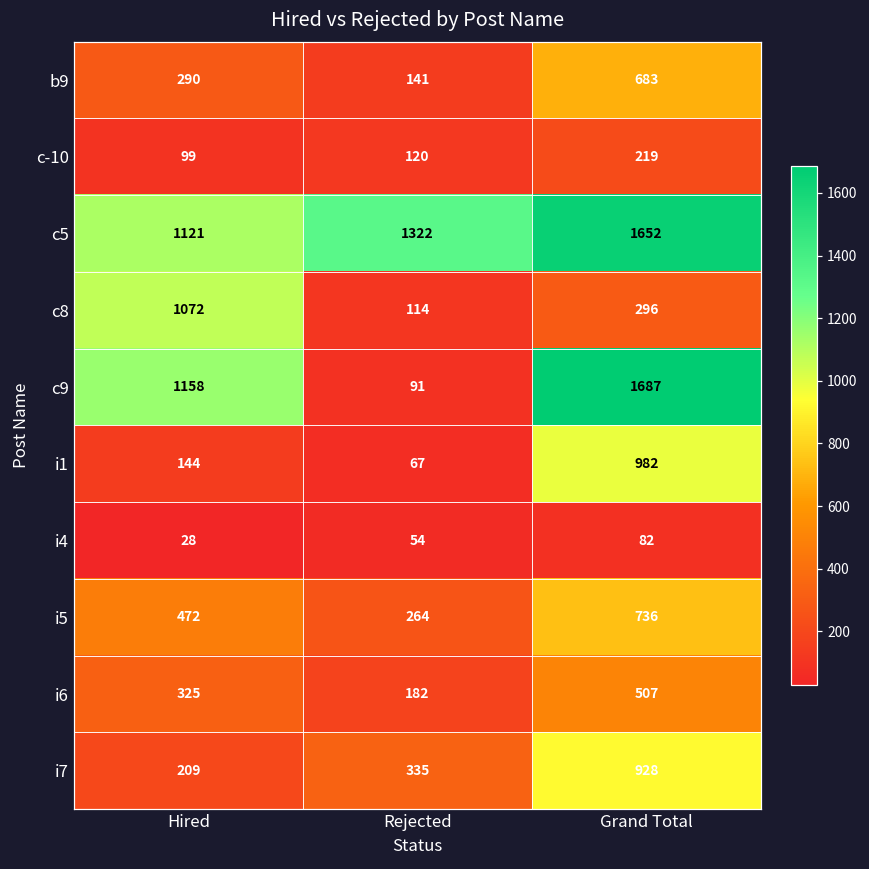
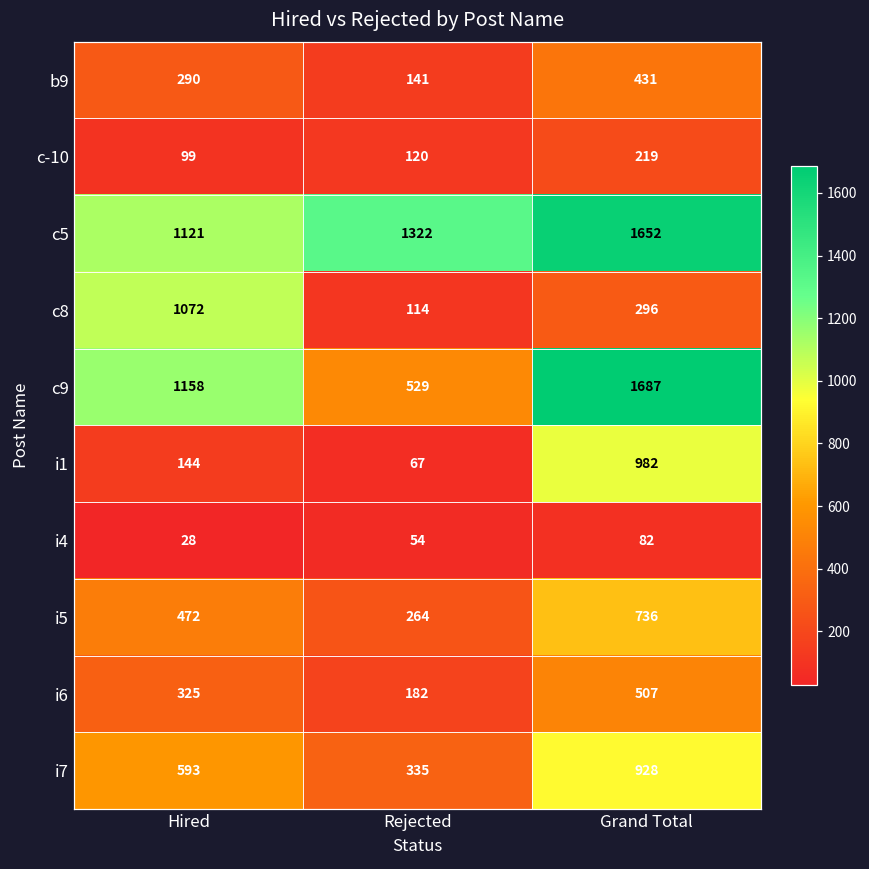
  {
    "b9": {
      "Hired": 290,
      "Rejected": 141,
-     "Grand Total": 683
+     "Grand Total": 431
    },
    "c-10": {
      "Hired": 99,
      "Rejected": 120,
      "Grand Total": 219
    },
    "c5": {
      "Hired": 1121,
      "Rejected": 1322,
      "Grand Total": 1652
    },
    "c8": {
      "Hired": 1072,
      "Rejected": 114,
      "Grand Total": 296
    },
    "c9": {
      "Hired": 1158,
-     "Rejected": 91,
+     "Rejected": 529,
      "Grand Total": 1687
    },
    "i1": {
      "Hired": 144,
      "Rejected": 67,
      "Grand Total": 982
    },
    "i4": {
      "Hired": 28,
      "Rejected": 54,
      "Grand Total": 82
    },
    "i5": {
      "Hired": 472,
      "Rejected": 264,
      "Grand Total": 736
    },
    "i6": {
      "Hired": 325,
      "Rejected": 182,
      "Grand Total": 507
    },
    "i7": {
-     "Hired": 209,
+     "Hired": 593,
      "Rejected": 335,
      "Grand Total": 928
    }
  }
